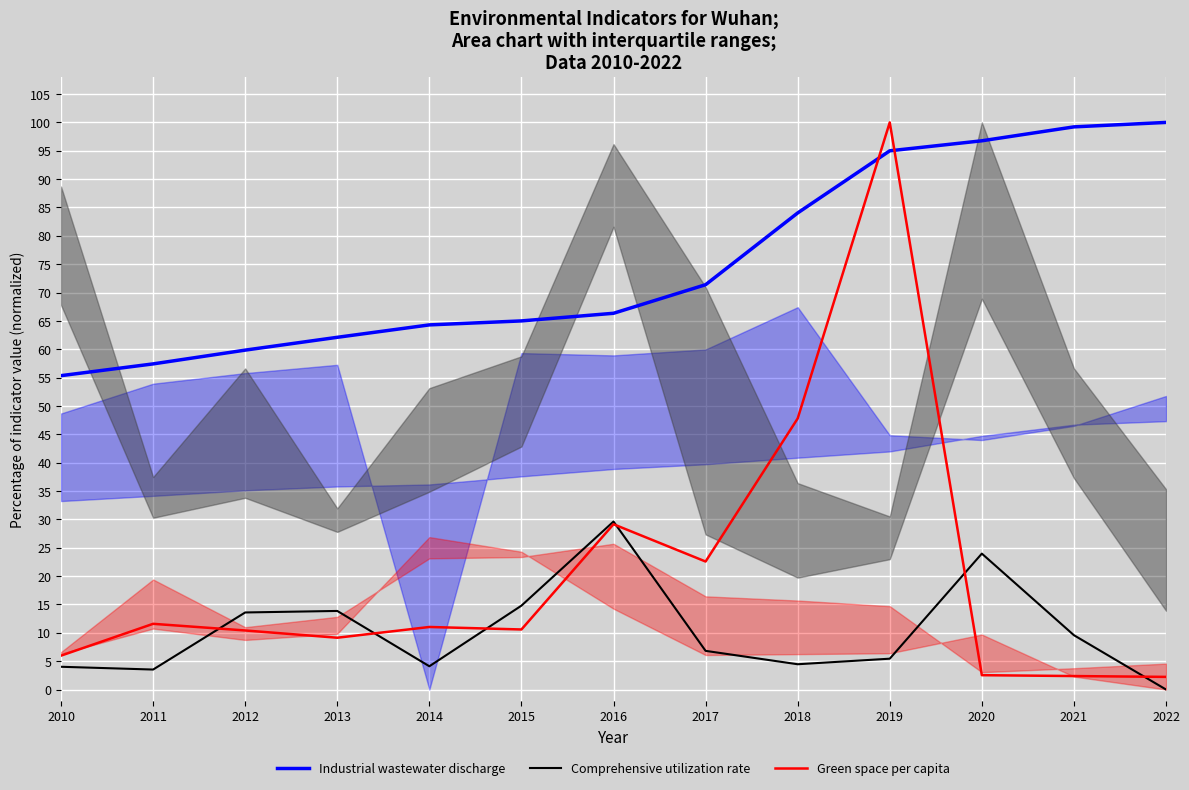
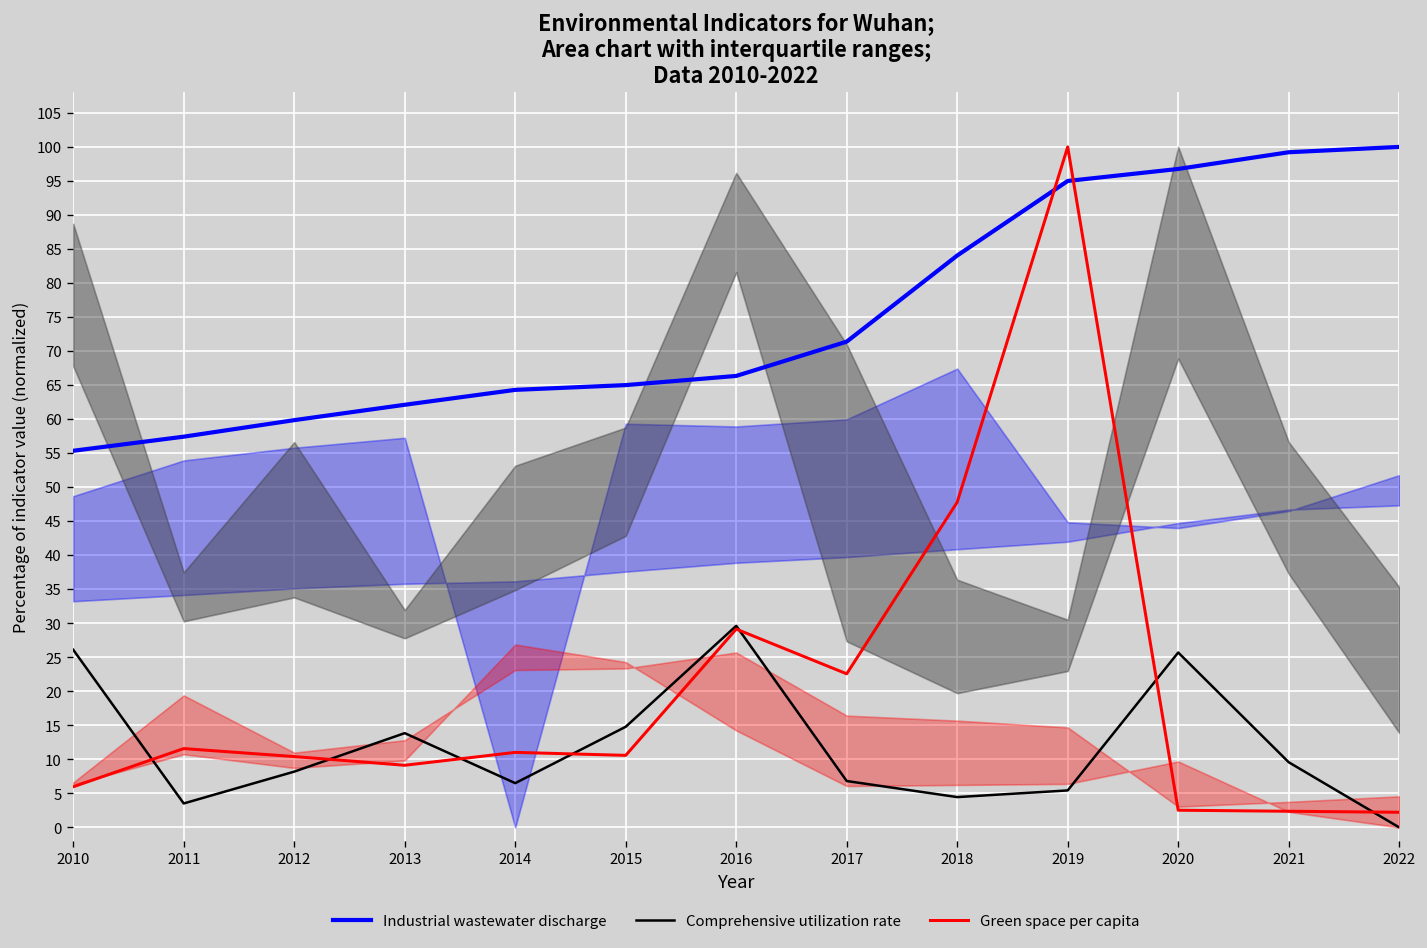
  {
    "Comprehensive utilization rate": {
-     "2010": 4,
+     "2010": 26,
      "2011": 4,
-     "2012": 14,
+     "2012": 8,
      "2013": 14,
-     "2014": 4,
+     "2014": 7,
      "2015": 15,
      "2016": 30,
      "2017": 7,
      "2018": 4,
      "2019": 5,
-     "2020": 24,
+     "2020": 26,
      "2021": 10,
      "2022": 0
    }
  }
